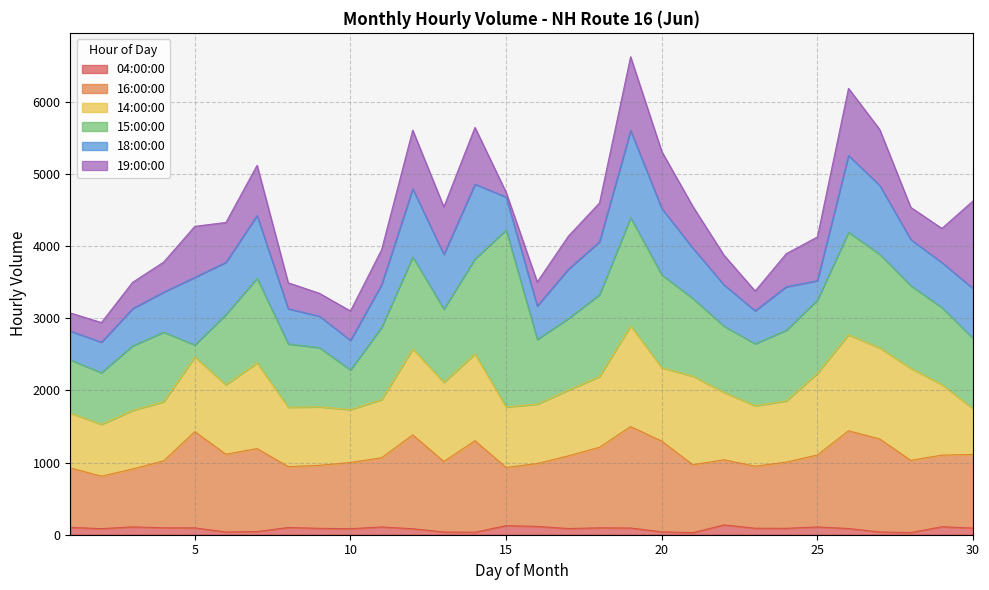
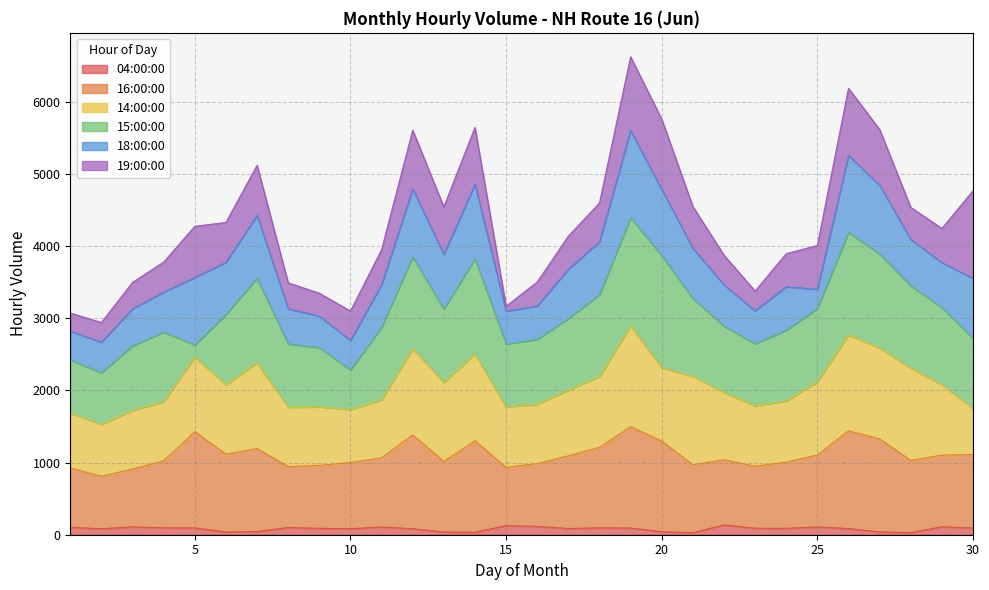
  {
    "14:00:00": {
      "5": 1000,
      "10": 700,
      "15": 800,
      "20": 1000,
-     "25": 1100,
+     "25": 1000,
      "30": 600
    },
    "15:00:00": {
      "5": 200,
      "10": 500,
-     "15": 2500,
-     "20": 1300,
+     "15": 900,
+     "20": 1600,
      "25": 1000,
      "30": 1000
    },
    "18:00:00": {
      "5": 900,
      "10": 400,
      "15": 500,
      "20": 900,
      "25": 300,
-     "30": 700
+     "30": 800
    },
    "19:00:00": {
      "5": 700,
      "10": 400,
      "15": 100,
-     "20": 800,
+     "20": 1000,
      "25": 600,
      "30": 1200
    }
  }
